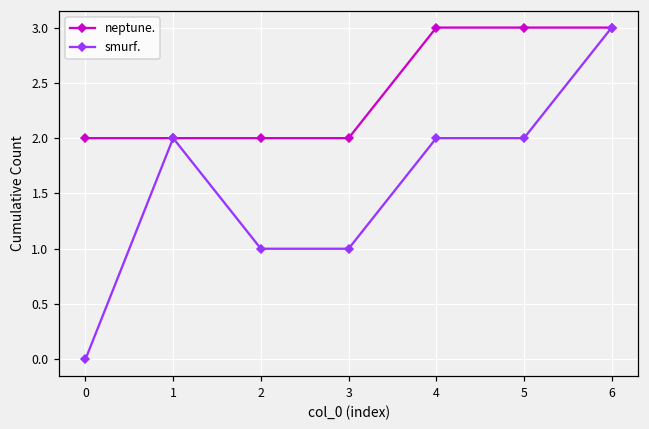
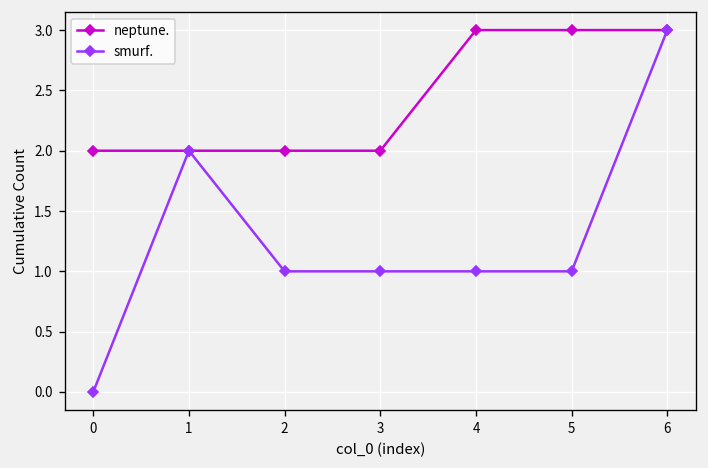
  {
    "neptune.": {
      "0": 2,
      "2": 2,
      "3": 2,
      "4": 3,
      "5": 3
    },
    "smurf.": {
      "0": 0,
      "2": 1,
      "3": 1,
-     "4": 2,
-     "5": 2
+     "4": 1,
+     "5": 1
    }
  }
